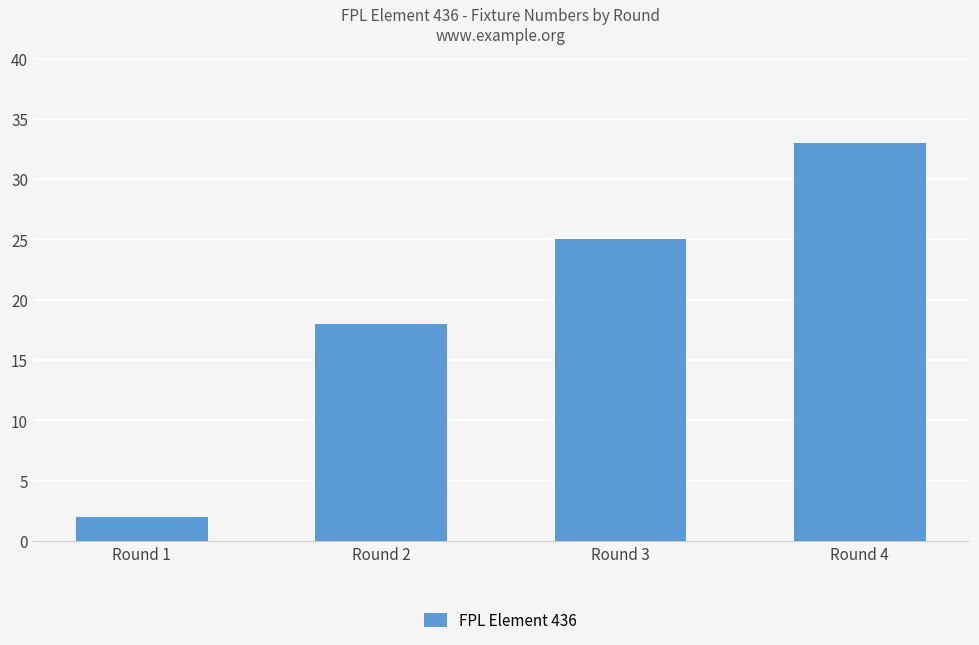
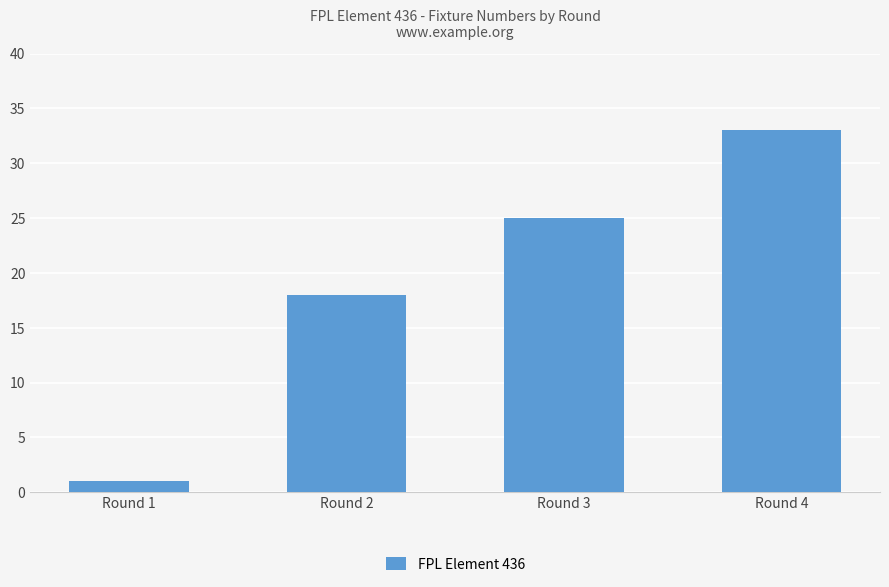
  {
-   "Round 1": 2,
+   "Round 1": 1,
    "Round 2": 18,
    "Round 3": 25,
    "Round 4": 33
  }
